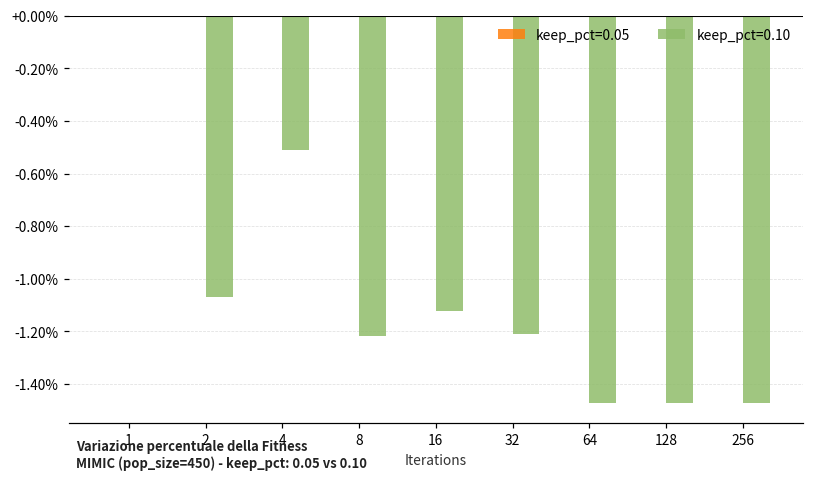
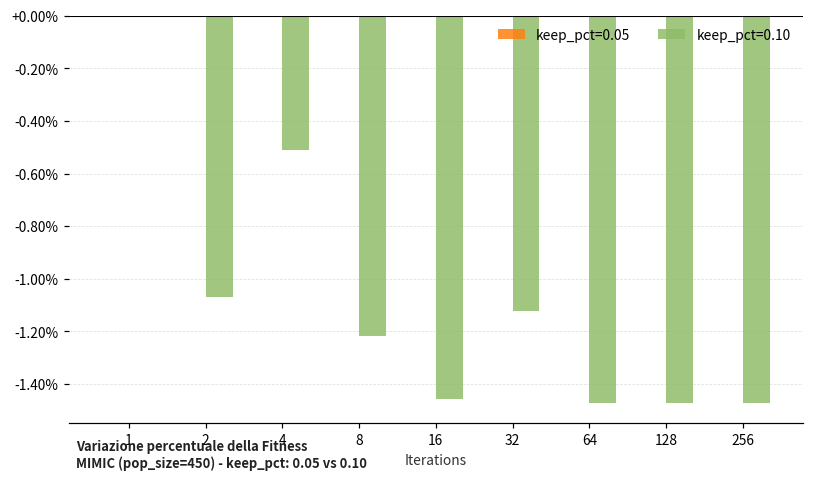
  {
    "keep_pct=0.05": {
      "1": "0.00%",
      "2": "0.00%",
      "4": "0.00%",
      "8": "0.00%",
      "16": "0.00%",
      "32": "0.00%",
      "64": "0.00%",
      "128": "0.00%",
      "256": "0.00%"
    },
    "keep_pct=0.10": {
      "1": "0.00%",
      "2": "-1.07%",
      "4": "-0.51%",
      "8": "-1.22%",
-     "16": "-1.12%",
-     "32": "-1.21%",
+     "16": "-1.46%",
+     "32": "-1.12%",
      "64": "-1.47%",
      "128": "-1.47%",
      "256": "-1.47%"
    }
  }
